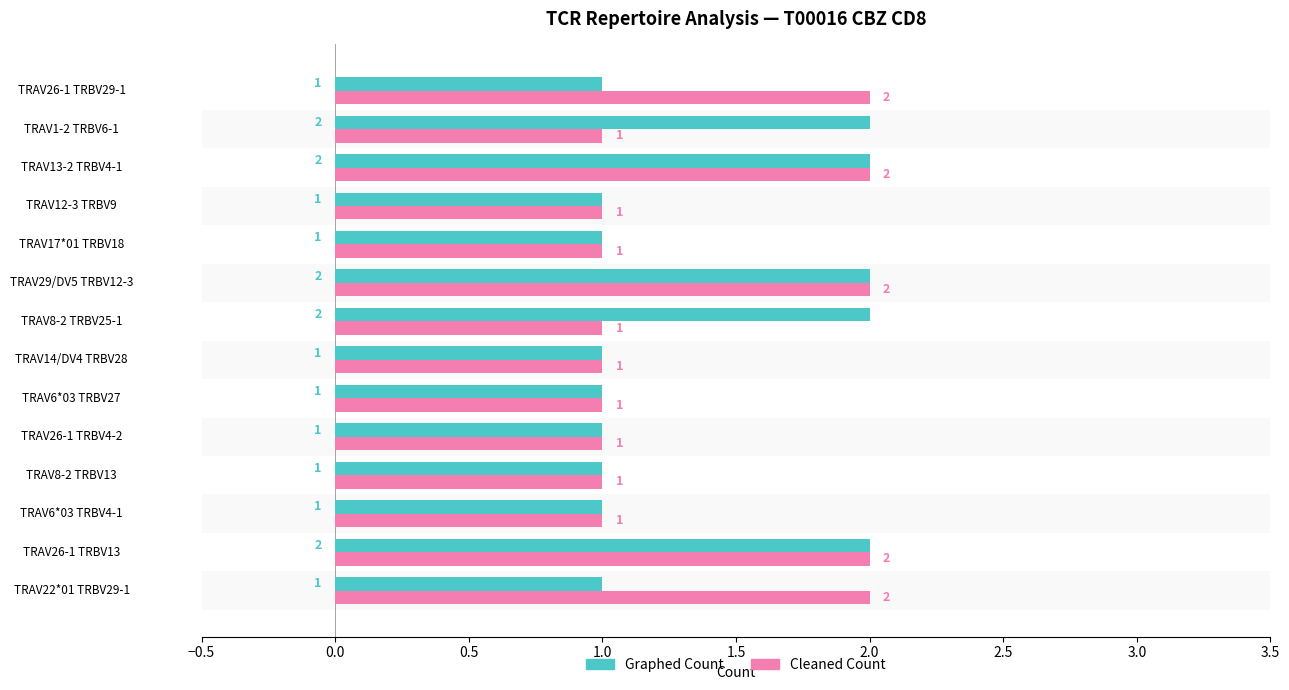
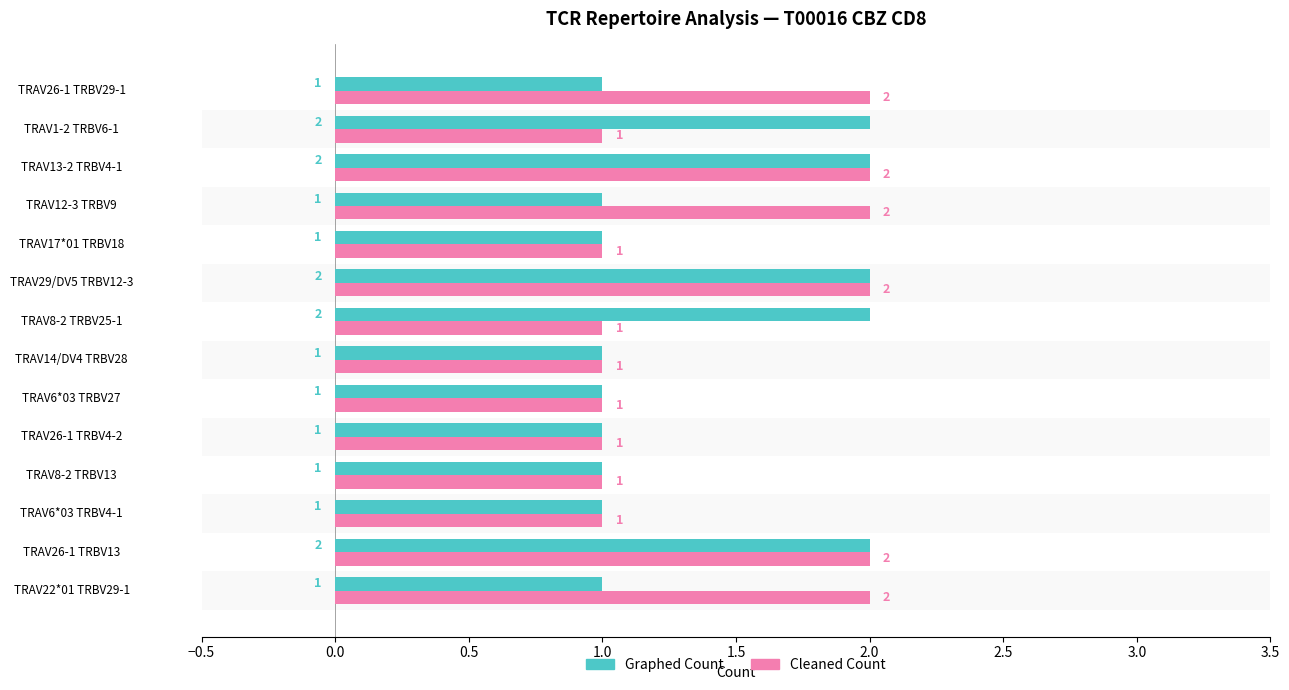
  {
    "Graphed Count": {
      "TRAV26-1 TRBV29-1": 1.00,
      "TRAV22*01 TRBV29-1": 1.00
    },
    "Cleaned Count": {
      "TRAV26-1 TRBV29-1": 2,
      "TRAV1-2 TRBV6-1": 1,
      "TRAV13-2 TRBV4-1": 2,
-     "TRAV12-3 TRBV9": 1,
+     "TRAV12-3 TRBV9": 2,
      "TRAV17*01 TRBV18": 1,
      "TRAV29/DV5 TRBV12-3": 2,
      "TRAV8-2 TRBV25-1": 1,
      "TRAV14/DV4 TRBV28": 1,
      "TRAV6*03 TRBV27": 1,
      "TRAV26-1 TRBV4-2": 1,
      "TRAV8-2 TRBV13": 1,
      "TRAV6*03 TRBV4-1": 1,
      "TRAV26-1 TRBV13": 2,
      "TRAV22*01 TRBV29-1": 2
    }
  }
